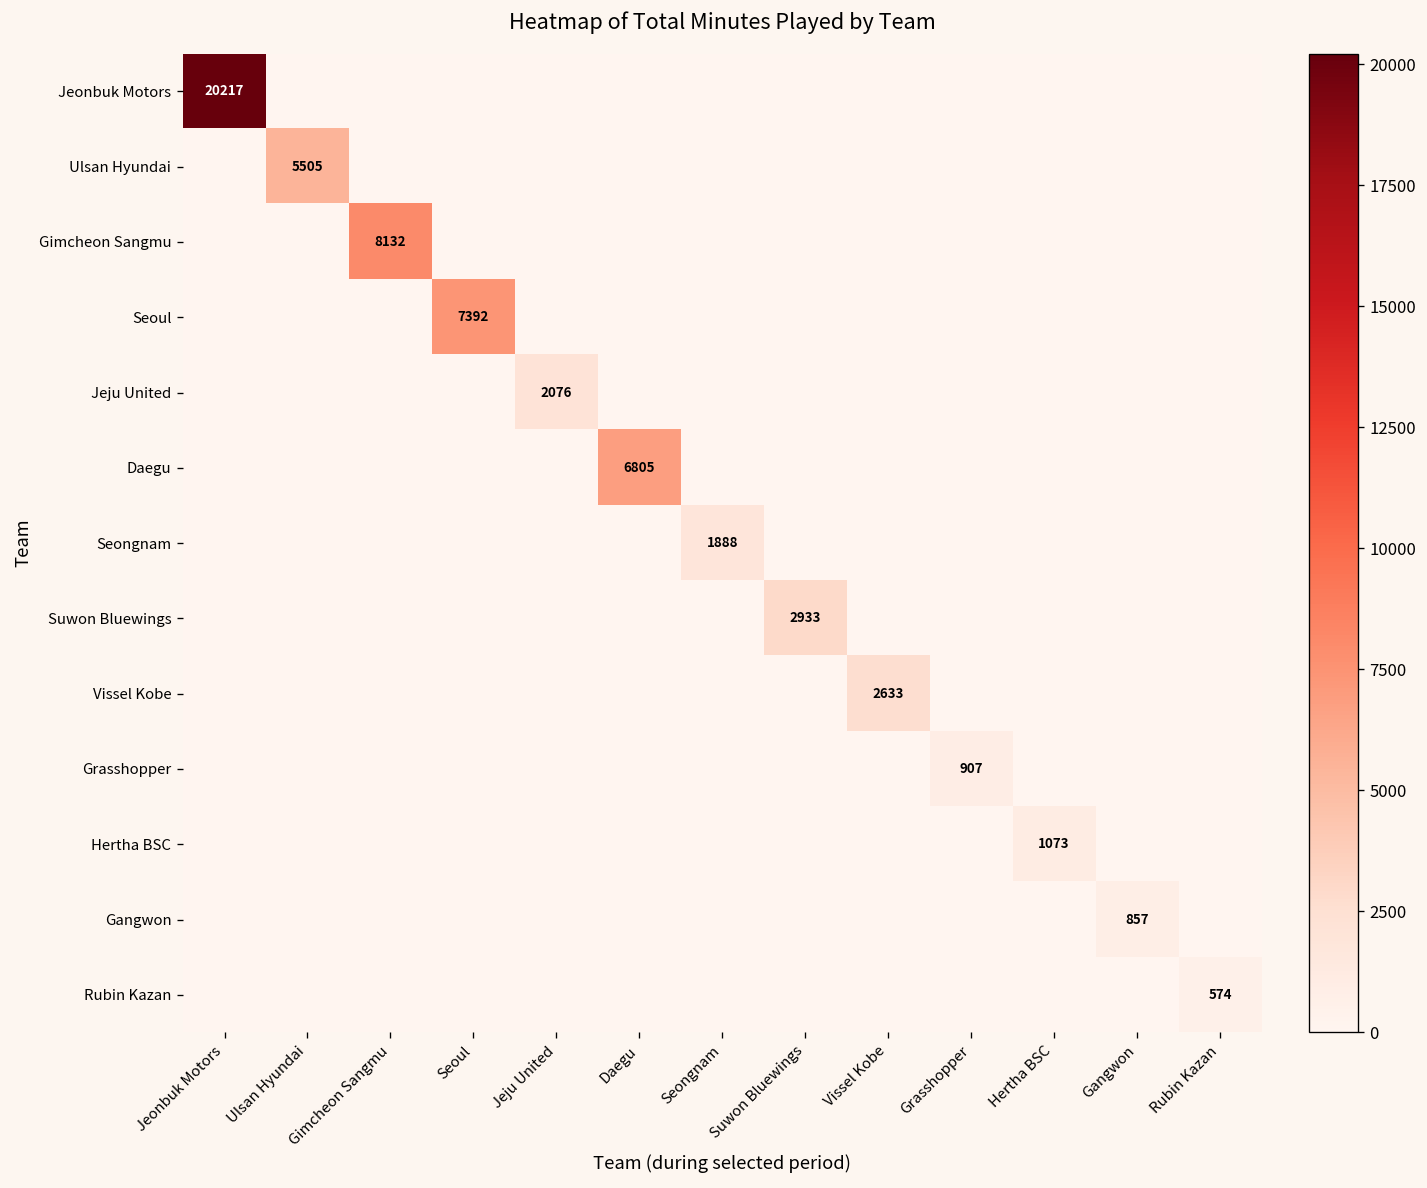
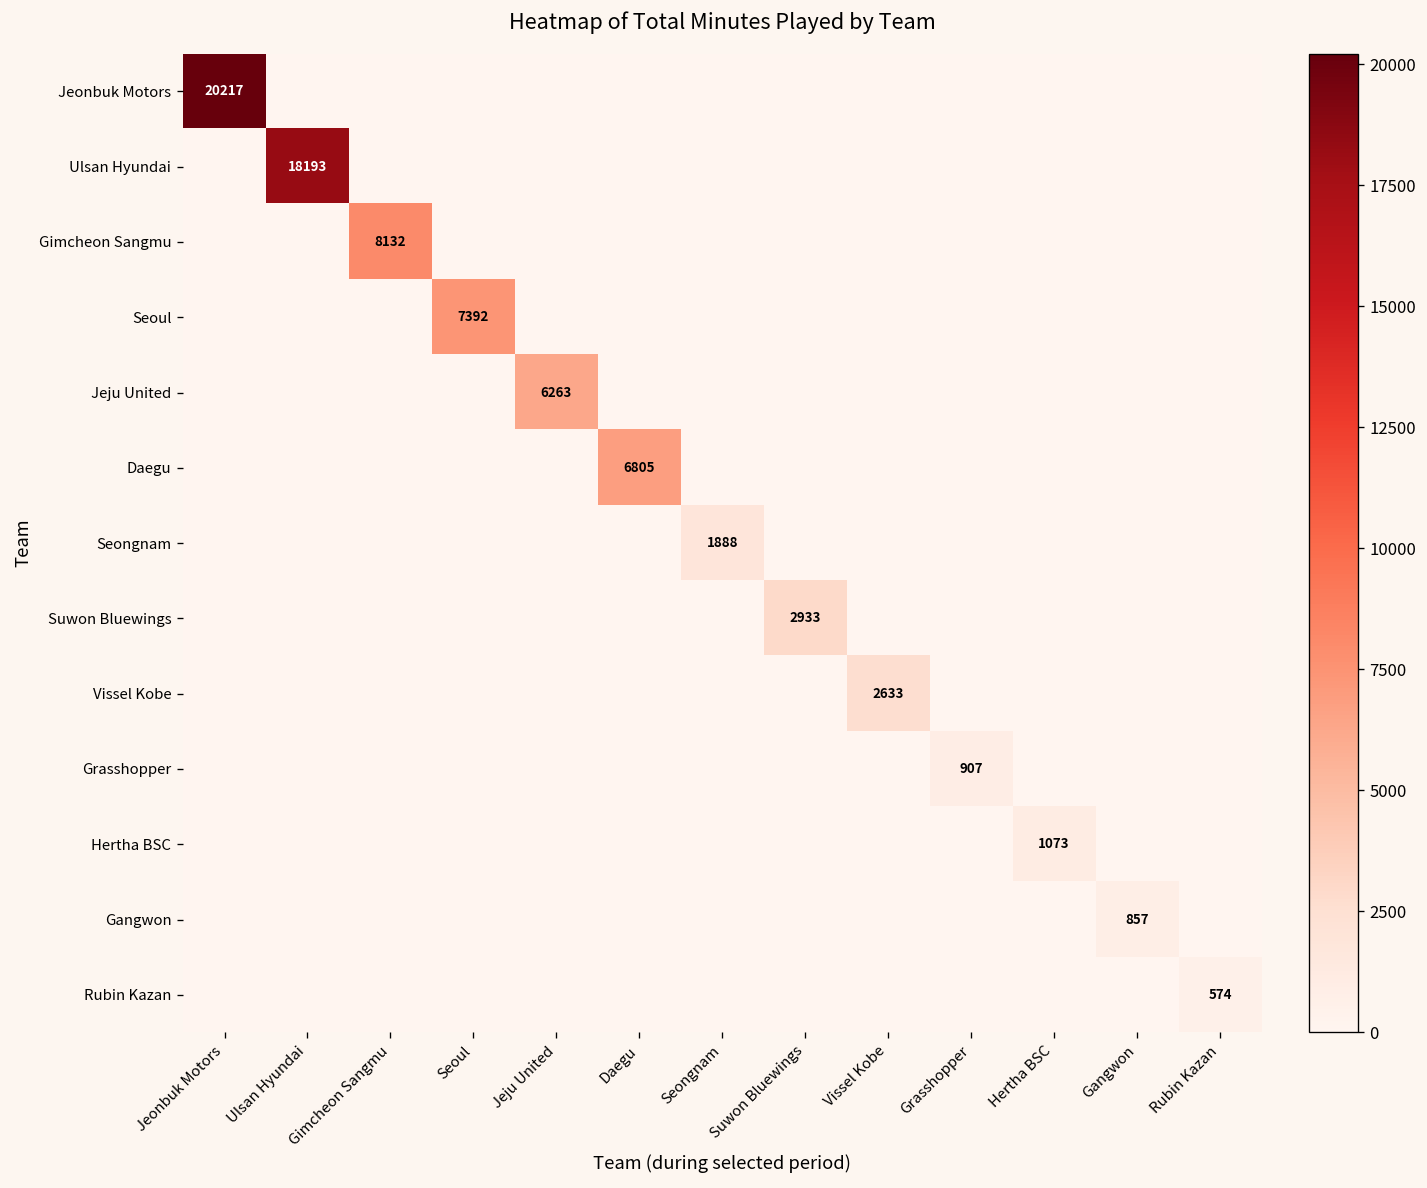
  {
    "Jeonbuk Motors": {
      "Jeonbuk Motors": 20217
    },
    "Ulsan Hyundai": {
-     "Ulsan Hyundai": 5505
+     "Ulsan Hyundai": 18193
    },
    "Gimcheon Sangmu": {
      "Gimcheon Sangmu": 8132
    },
    "Seoul": {
      "Seoul": 7392
    },
    "Jeju United": {
-     "Jeju United": 2076
+     "Jeju United": 6263
    },
    "Daegu": {
      "Daegu": 6805
    },
    "Seongnam": {
      "Seongnam": 1888
    },
    "Suwon Bluewings": {
      "Suwon Bluewings": 2933
    },
    "Vissel Kobe": {
      "Vissel Kobe": 2633
    },
    "Grasshopper": {
      "Grasshopper": 907
    },
    "Hertha BSC": {
      "Hertha BSC": 1073
    },
    "Gangwon": {
      "Gangwon": 857
    },
    "Rubin Kazan": {
      "Rubin Kazan": 574
    }
  }
